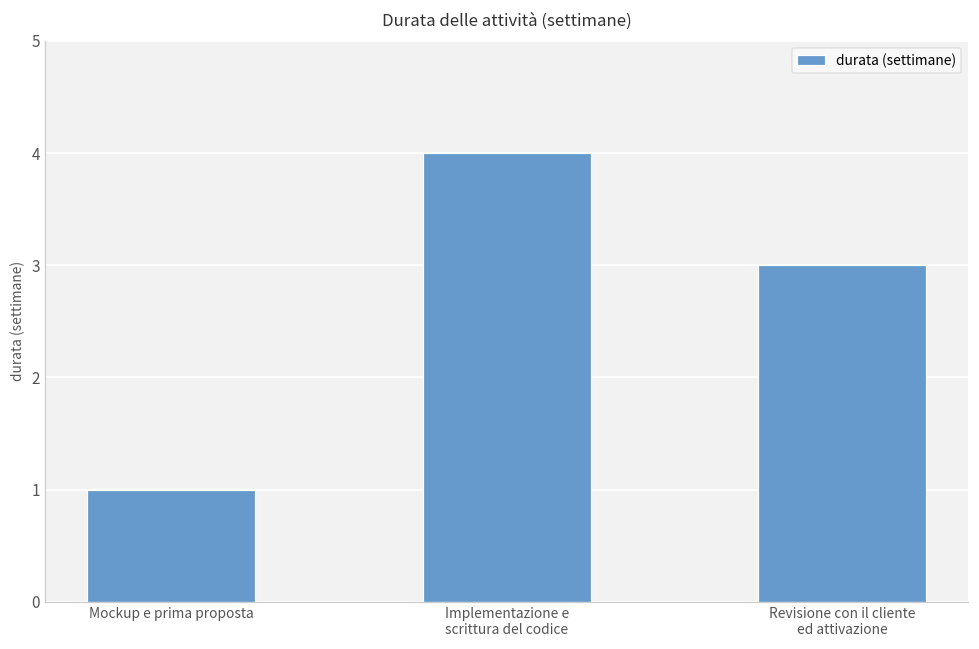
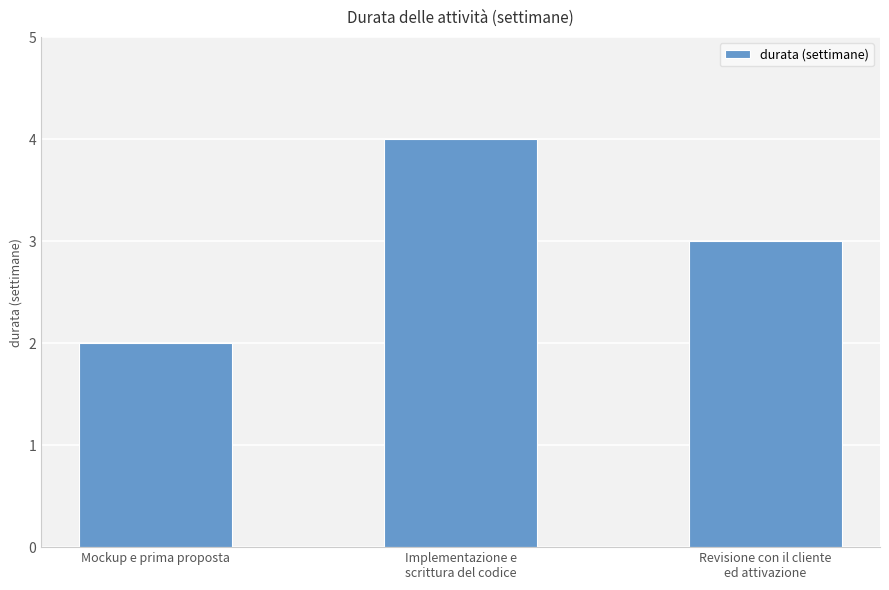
  {
-   "Mockup e prima proposta": 1,
+   "Mockup e prima proposta": 2,
    "Implementazione e scrittura del codice": 4,
    "Revisione con il cliente ed attivazione": 3
  }
